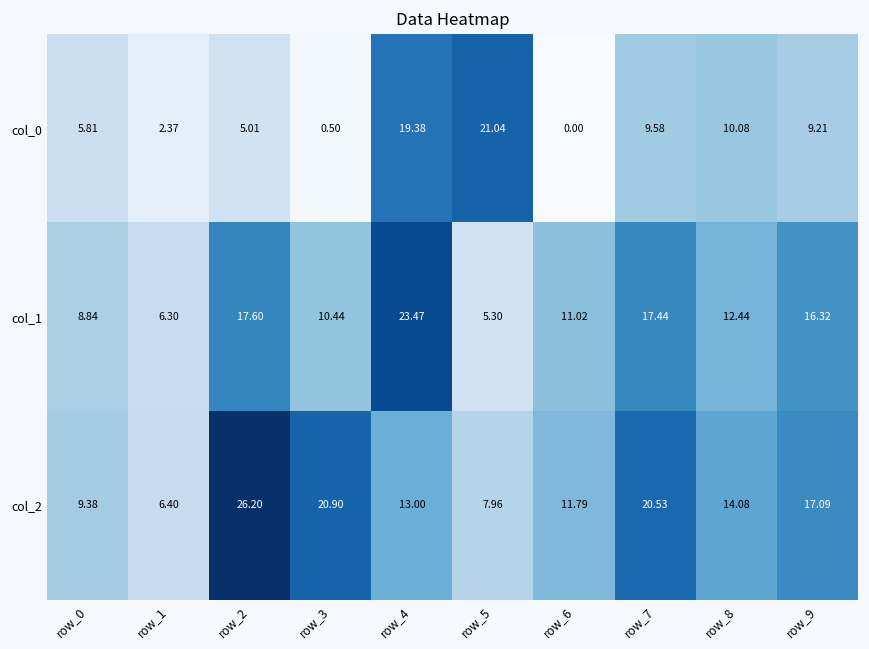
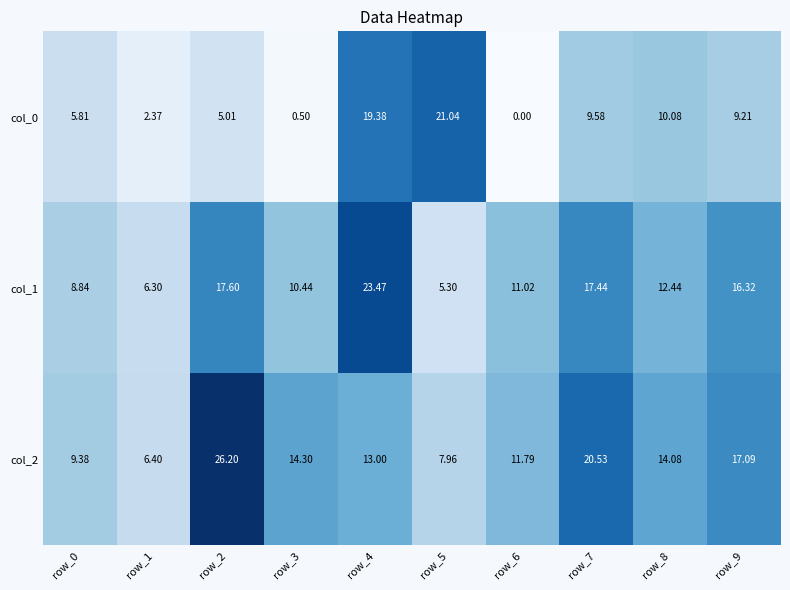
  {
    "col_0": {
      "row_0": 5.81,
      "row_1": 2.37,
      "row_2": 5.01,
      "row_3": 0.50,
      "row_4": 19.38,
      "row_5": 21.04,
      "row_6": 0.00,
      "row_7": 9.58,
      "row_8": 10.08,
      "row_9": 9.21
    },
    "col_1": {
      "row_0": 8.84,
      "row_1": 6.30,
      "row_2": 17.60,
      "row_3": 10.44,
      "row_4": 23.47,
      "row_5": 5.30,
      "row_6": 11.02,
      "row_7": 17.44,
      "row_8": 12.44,
      "row_9": 16.32
    },
    "col_2": {
      "row_0": 9.38,
      "row_1": 6.40,
      "row_2": 26.20,
-     "row_3": 20.90,
+     "row_3": 14.30,
      "row_4": 13.00,
      "row_5": 7.96,
      "row_6": 11.79,
      "row_7": 20.53,
      "row_8": 14.08,
      "row_9": 17.09
    }
  }
